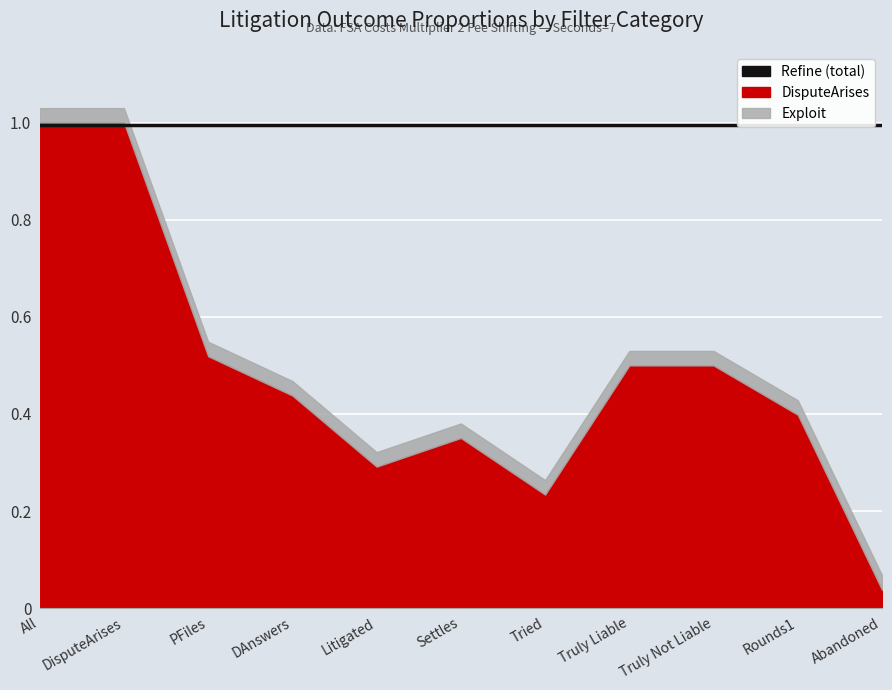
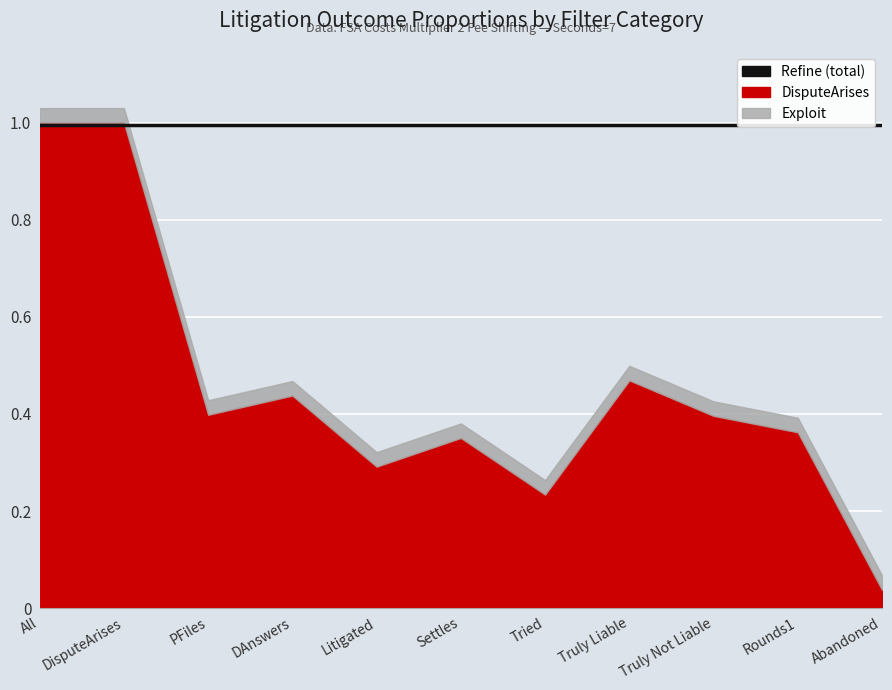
  {
    "DisputeArises": {
-     "PFiles": 0.52,
+     "PFiles": 0.40,
      "DAnswers": 0.44,
      "Litigated": 0.29,
      "Settles": 0.35,
      "Tried": 0.23,
-     "Truly Liable": 0.50,
-     "Truly Not Liable": 0.50,
-     "Rounds1": 0.40,
+     "Truly Liable": 0.47,
+     "Truly Not Liable": 0.40,
+     "Rounds1": 0.36,
      "Abandoned": 0.04
    },
    "Exploit": {
      "All": 0.03,
      "DisputeArises": 0.03,
      "PFiles": 0.03,
      "DAnswers": 0.03,
      "Litigated": 0.03,
      "Settles": 0.03,
      "Tried": 0.03,
      "Truly Liable": 0.03,
      "Truly Not Liable": 0.03,
      "Rounds1": 0.03,
      "Abandoned": 0.03
    }
  }
